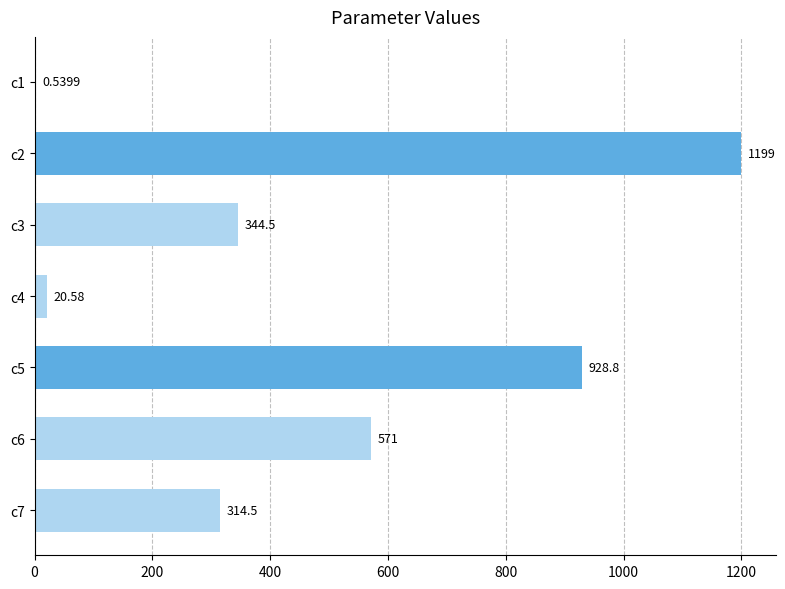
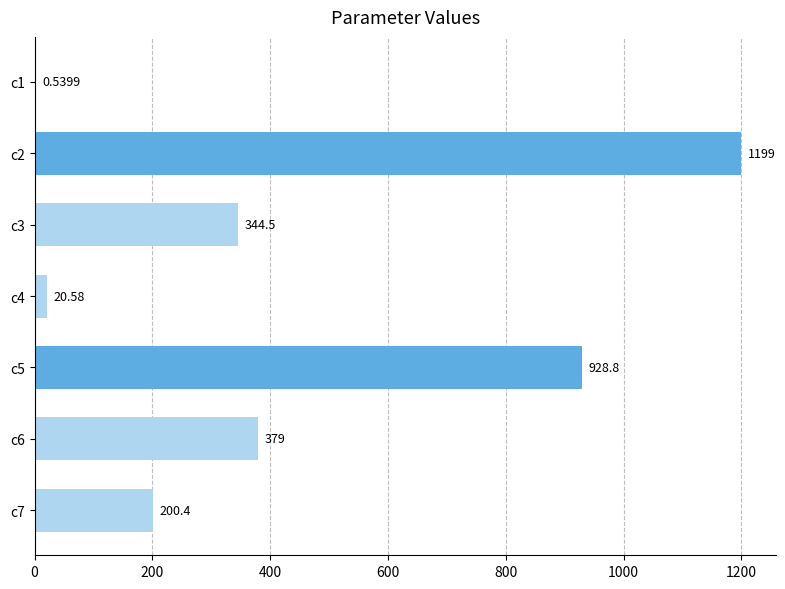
  {
    "c1": 0.5399,
    "c2": 1199,
    "c3": 344.5,
    "c4": 20.58,
    "c5": 928.8,
-   "c6": 571,
-   "c7": 314.5
+   "c6": 379,
+   "c7": 200.4
  }
